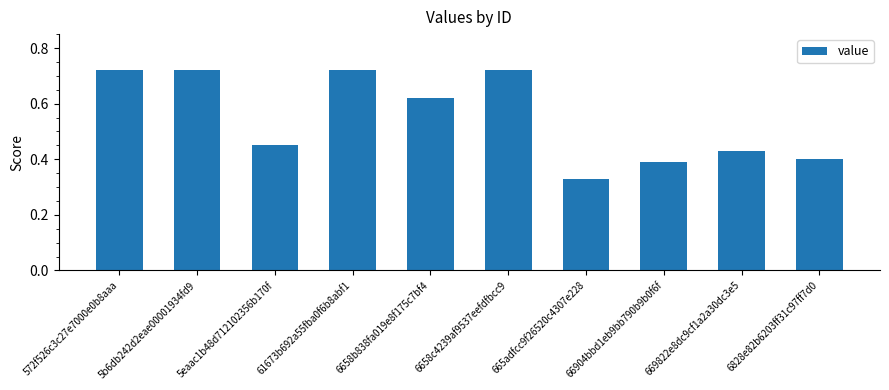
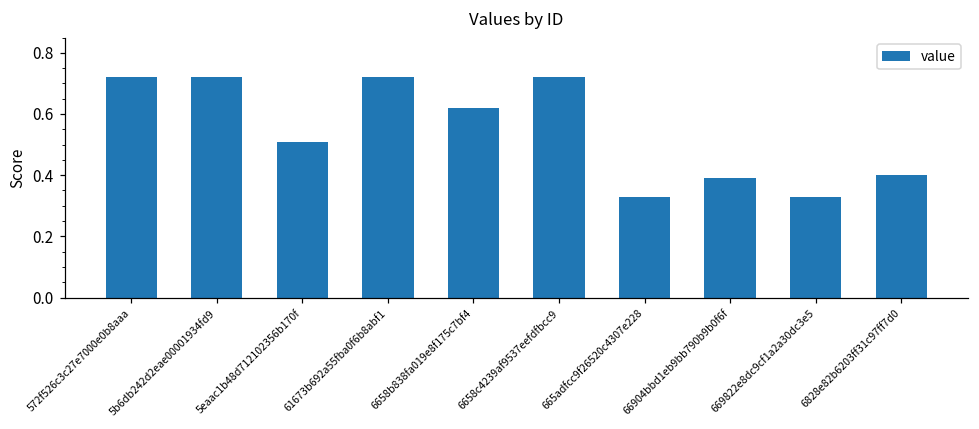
  {
    "572f526c3c27e7000e0b8aaa": 0.72,
    "5b6db242d2eae00001934fd9": 0.72,
-   "5eaac1b48d712102356b170f": 0.45,
+   "5eaac1b48d712102356b170f": 0.51,
    "61673b692a55fba0f6b8abf1": 0.72,
    "6658b838fa019e8f175c7bf4": 0.62,
    "6658c4239af9537eefdfbcc9": 0.72,
    "665adfcc9f26520c4307e228": 0.33,
    "66904bbd1eb9bb790b9b0f6f": 0.39,
-   "669822e8dc9cf1a2a30dc3e5": 0.43,
+   "669822e8dc9cf1a2a30dc3e5": 0.33,
    "6828e82b6203ff31c97ff7d0": 0.40
  }
